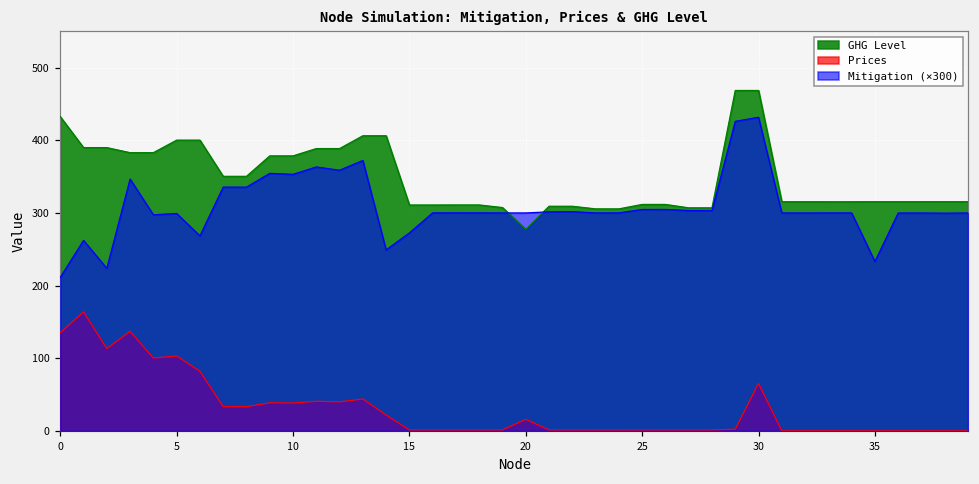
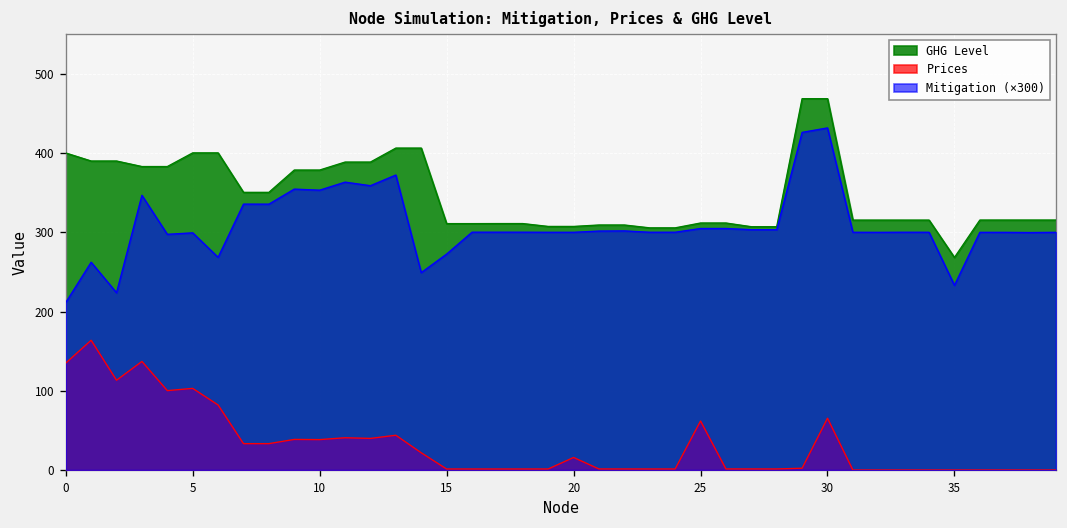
  {
    "GHG Level": {
-     "0": 430,
+     "0": 400,
      "5": 400,
      "10": 380,
      "15": 310,
-     "20": 280,
+     "20": 310,
      "25": 310,
      "30": 470,
-     "35": 320
+     "35": 270
    },
    "Prices": {
      "0": 130,
      "5": 100,
      "10": 40,
      "15": 0,
      "20": 20,
-     "25": 0,
+     "25": 60,
      "30": 70,
      "35": 0
    },
    "Mitigation (×300)": {
      "0": 210,
      "5": 300,
      "10": 350,
      "15": 270,
      "20": 300,
      "25": 300,
      "30": 430,
      "35": 230
    }
  }
